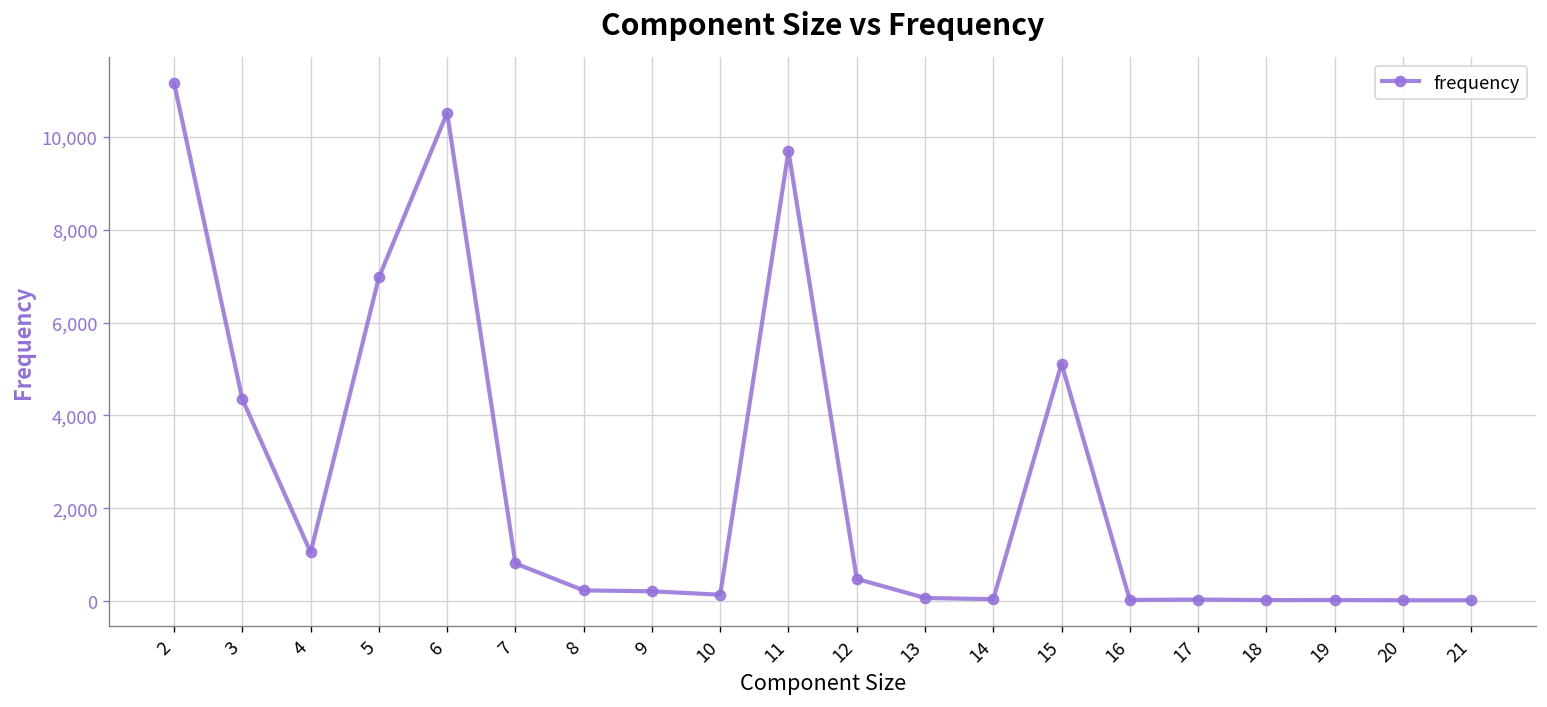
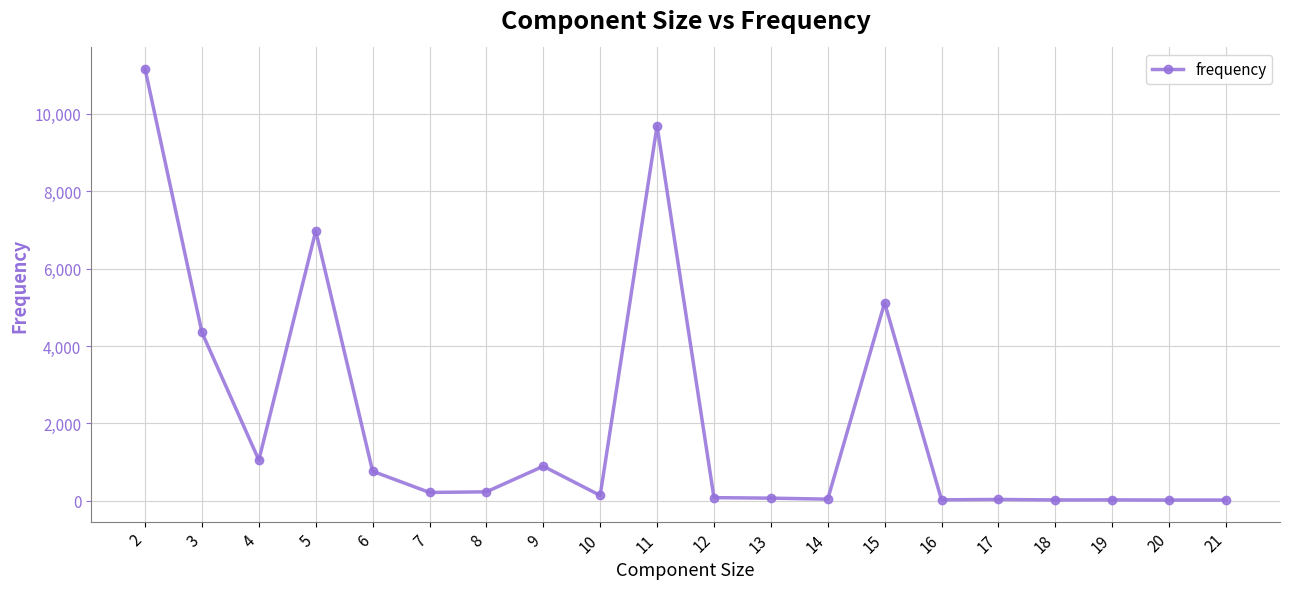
  {
    "2": "11,200",
    "3": "4,300",
    "4": "1,100",
    "5": "7,000",
-   "6": "10,500",
-   "7": "800",
+   "6": "800",
+   "7": "200",
    "8": "200",
-   "9": "200",
+   "9": "900",
    "10": "100",
    "11": "9,700",
-   "12": "500",
+   "12": "100",
    "13": "100",
    "14": "0",
    "15": "5,100",
    "16": "0",
    "17": "0",
    "18": "0",
    "19": "0",
    "20": "0",
    "21": "0"
  }
